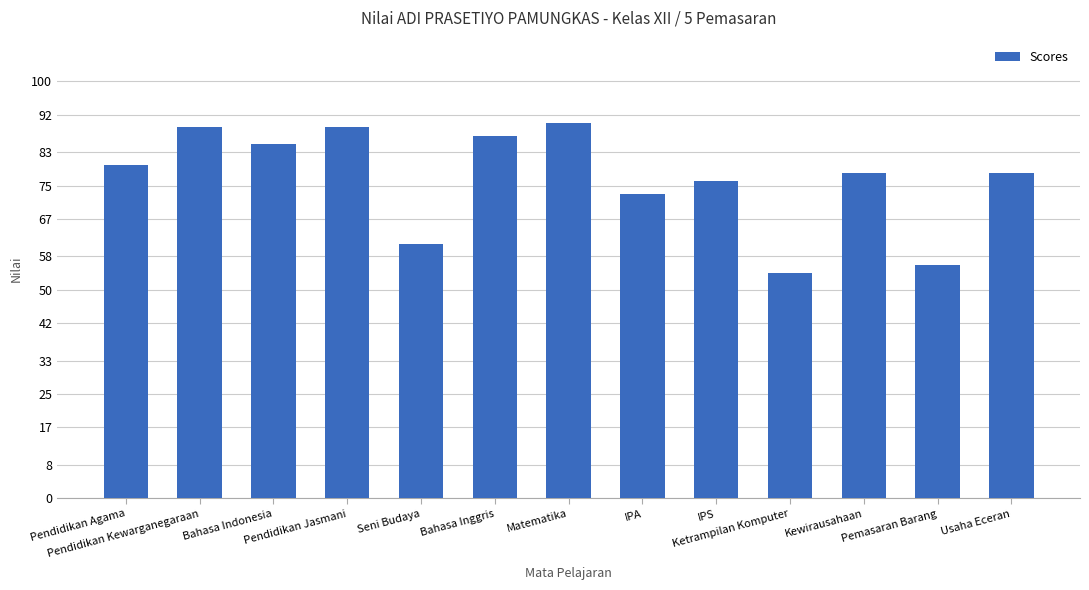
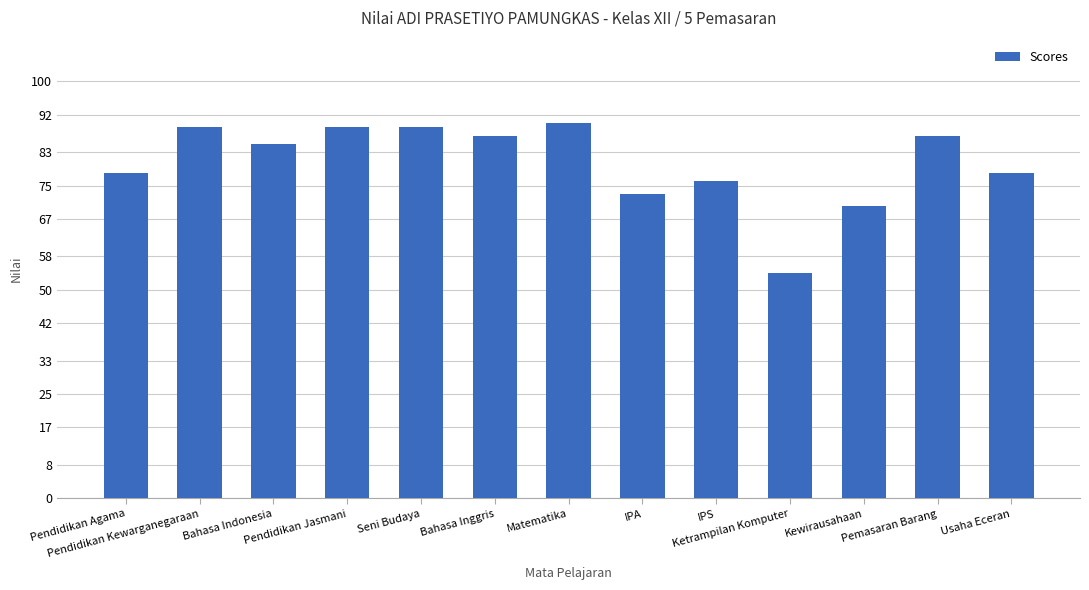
  {
-   "Pendidikan Agama": 80,
+   "Pendidikan Agama": 78,
    "Pendidikan Kewarganegaraan": 89,
    "Bahasa Indonesia": 85,
    "Pendidikan Jasmani": 89,
-   "Seni Budaya": 61,
+   "Seni Budaya": 89,
    "Bahasa Inggris": 87,
    "Matematika": 90,
    "IPA": 73,
    "IPS": 76,
    "Ketrampilan Komputer": 54,
-   "Kewirausahaan": 78,
-   "Pemasaran Barang": 56,
+   "Kewirausahaan": 70,
+   "Pemasaran Barang": 87,
    "Usaha Eceran": 78
  }
